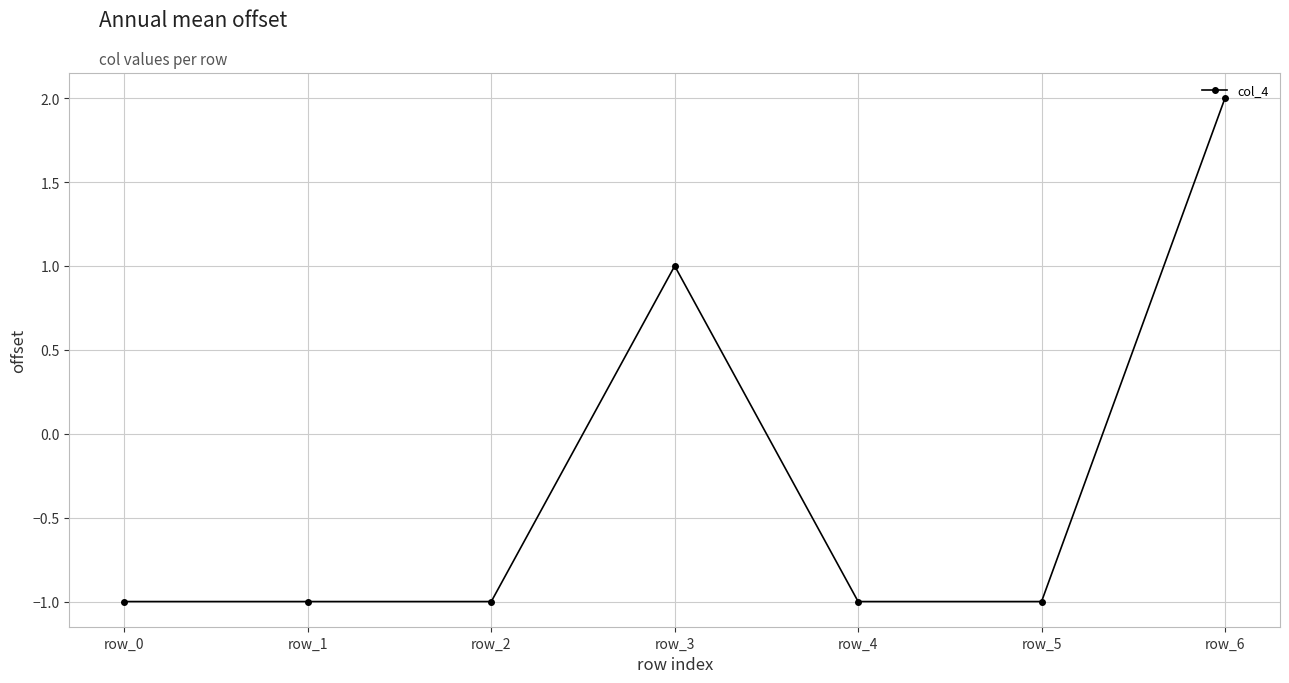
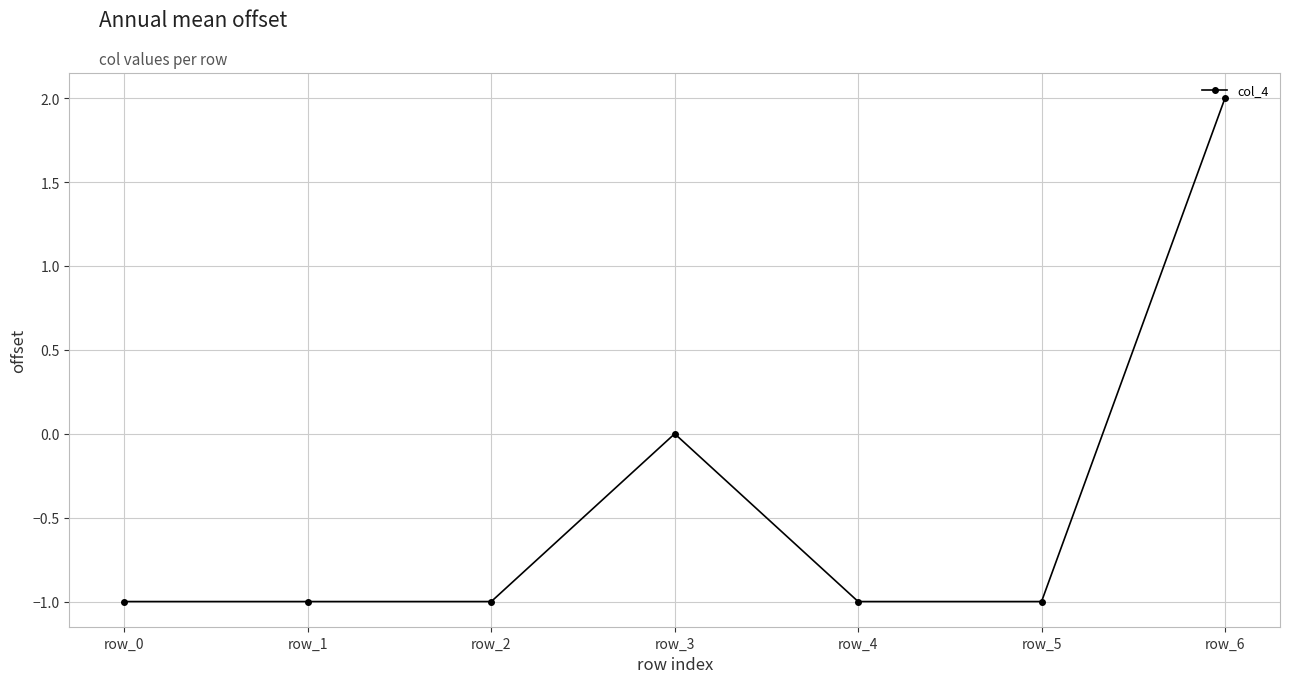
  {
    "row_0": -1,
    "row_1": -1,
    "row_2": -1,
-   "row_3": 1,
+   "row_3": 0,
    "row_4": -1,
    "row_5": -1,
    "row_6": 2
  }
